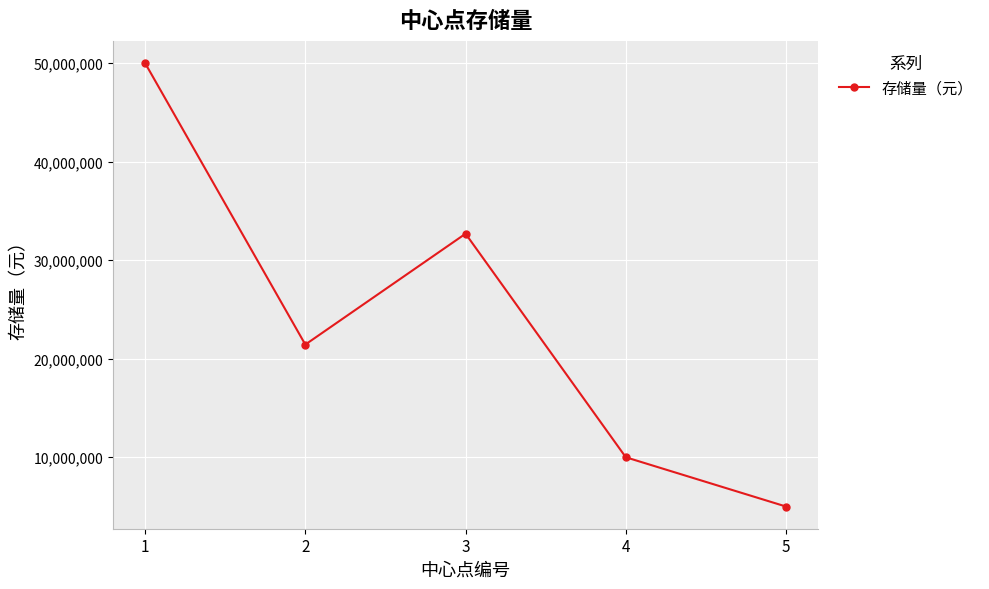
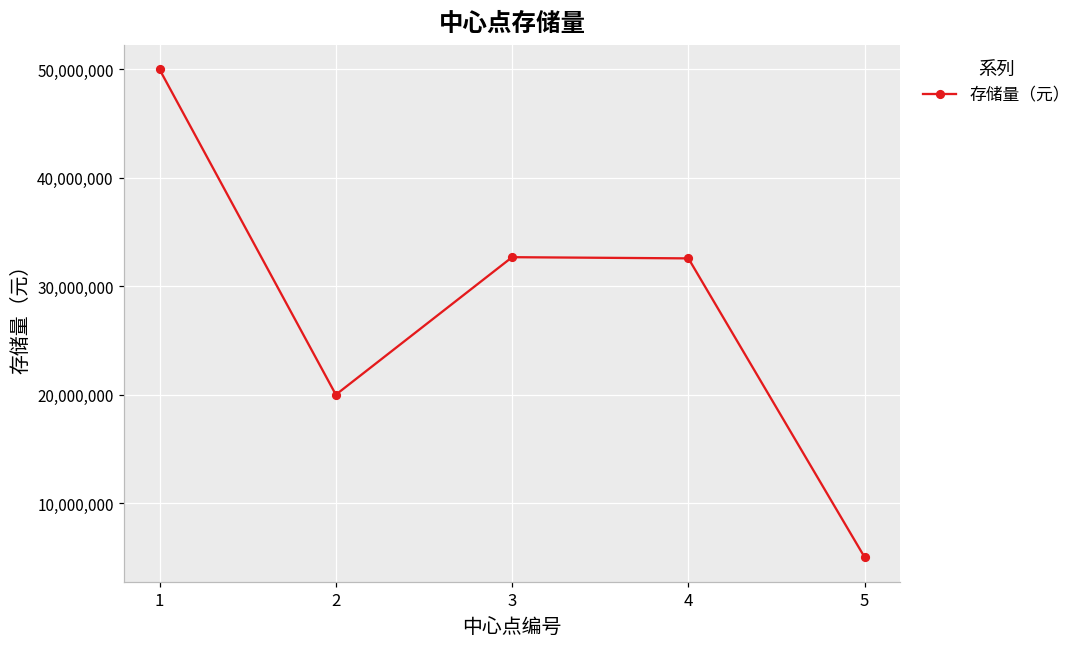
  {
    "1": "50,000,000",
-   "2": "21,000,000",
+   "2": "20,000,000",
    "3": "33,000,000",
-   "4": "10,000,000",
+   "4": "33,000,000",
    "5": "5,000,000"
  }
